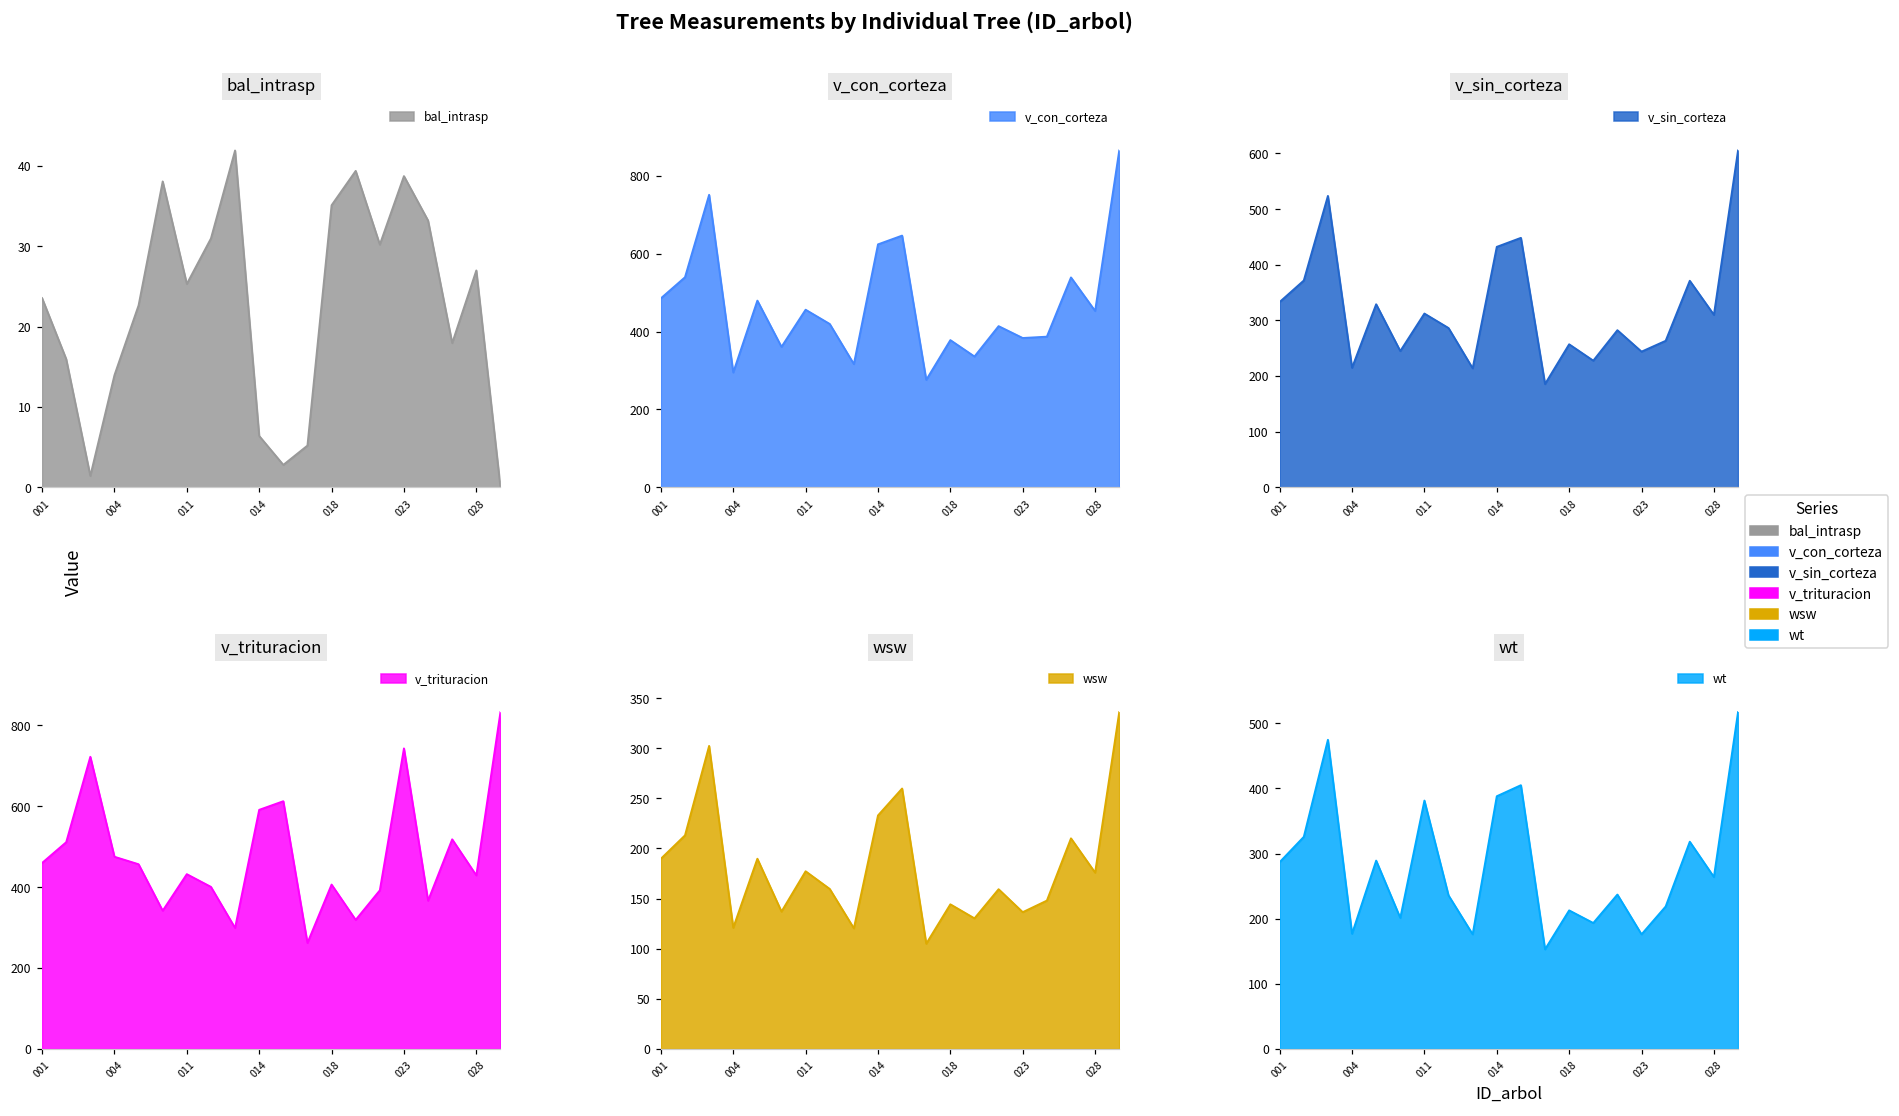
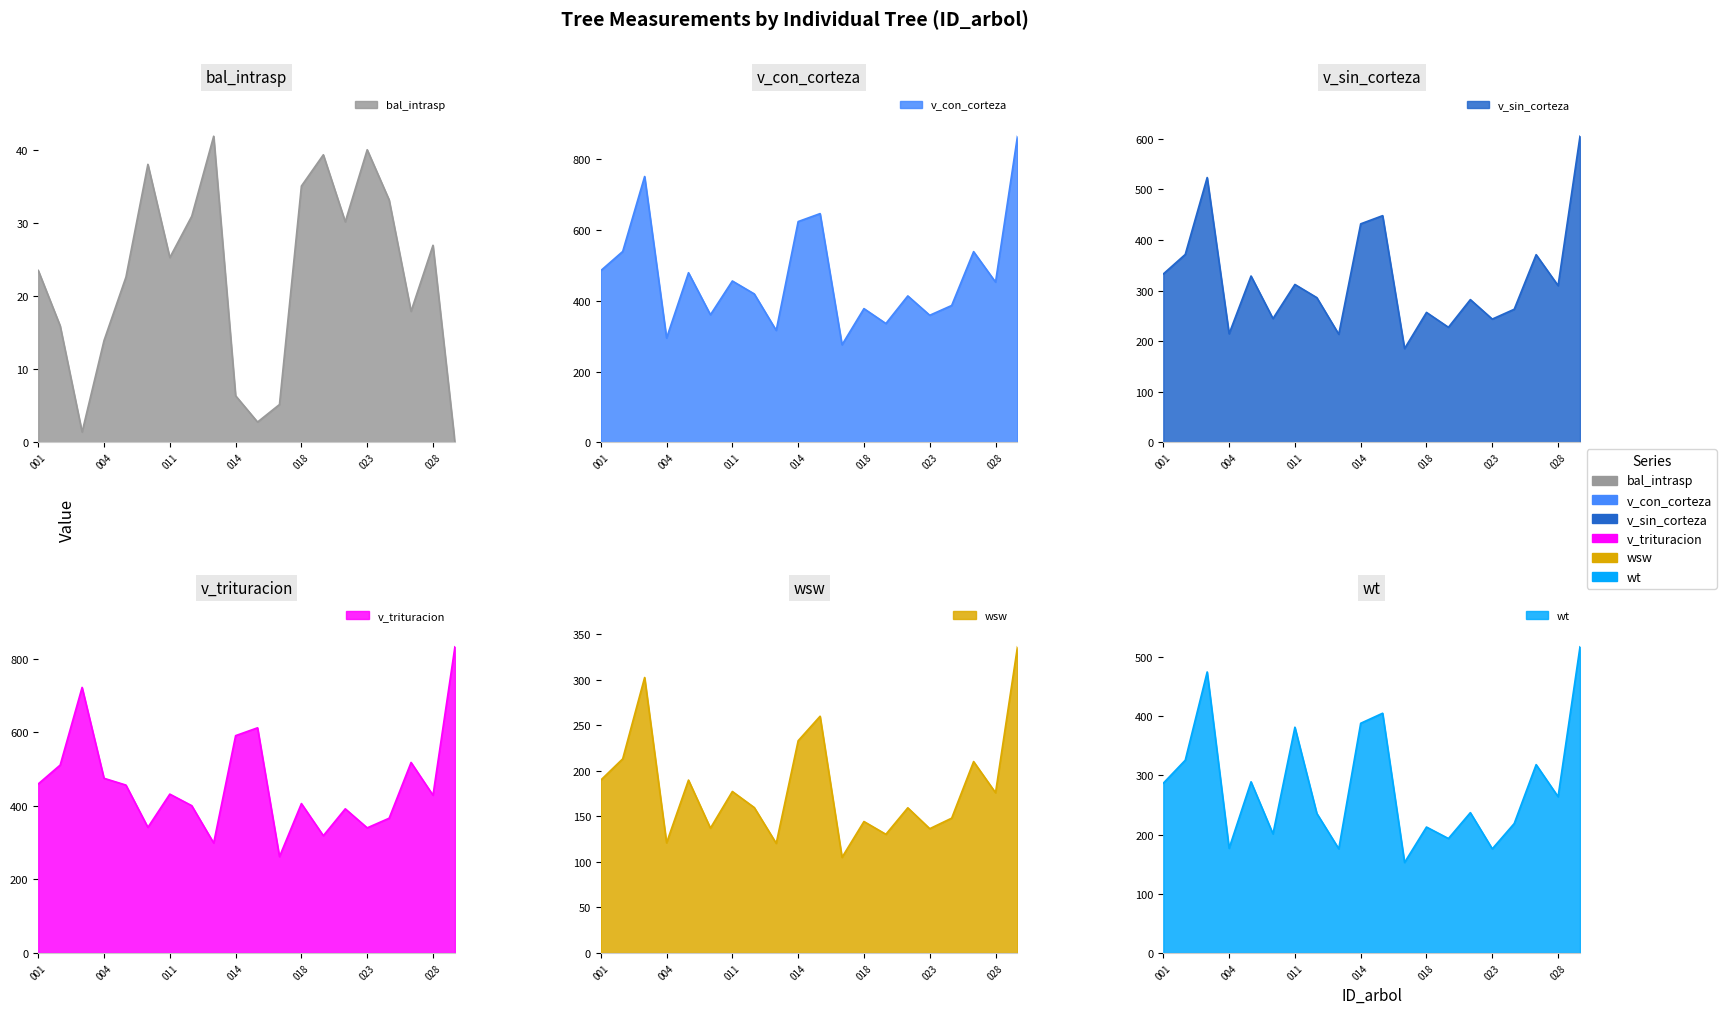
  {
    "bal_intrasp": {
      "001": 24,
      "004": 14,
      "011": 25,
      "014": 6,
      "018": 35,
-     "023": 39,
+     "023": 40,
      "028": 27
    },
    "v_con_corteza": {
      "001": 490,
      "004": 300,
      "011": 460,
      "014": 620,
      "018": 380,
-     "023": 380,
+     "023": 360,
      "028": 450
    },
    "v_sin_corteza": {
      "001": 330,
      "004": 210,
      "011": 310,
      "014": 430,
      "018": 260,
      "023": 240,
      "028": 310
    },
    "v_trituracion": {
      "001": 460,
      "004": 470,
      "011": 430,
      "014": 590,
      "018": 410,
-     "023": 740,
+     "023": 340,
      "028": 430
    },
    "wsw": {
      "001": 190,
      "004": 120,
      "011": 180,
      "014": 230,
      "018": 140,
      "023": 140,
      "028": 180
    },
    "wt": {
      "001": 290,
      "004": 180,
      "011": 380,
      "014": 390,
      "018": 210,
      "023": 180,
      "028": 260
    }
  }
